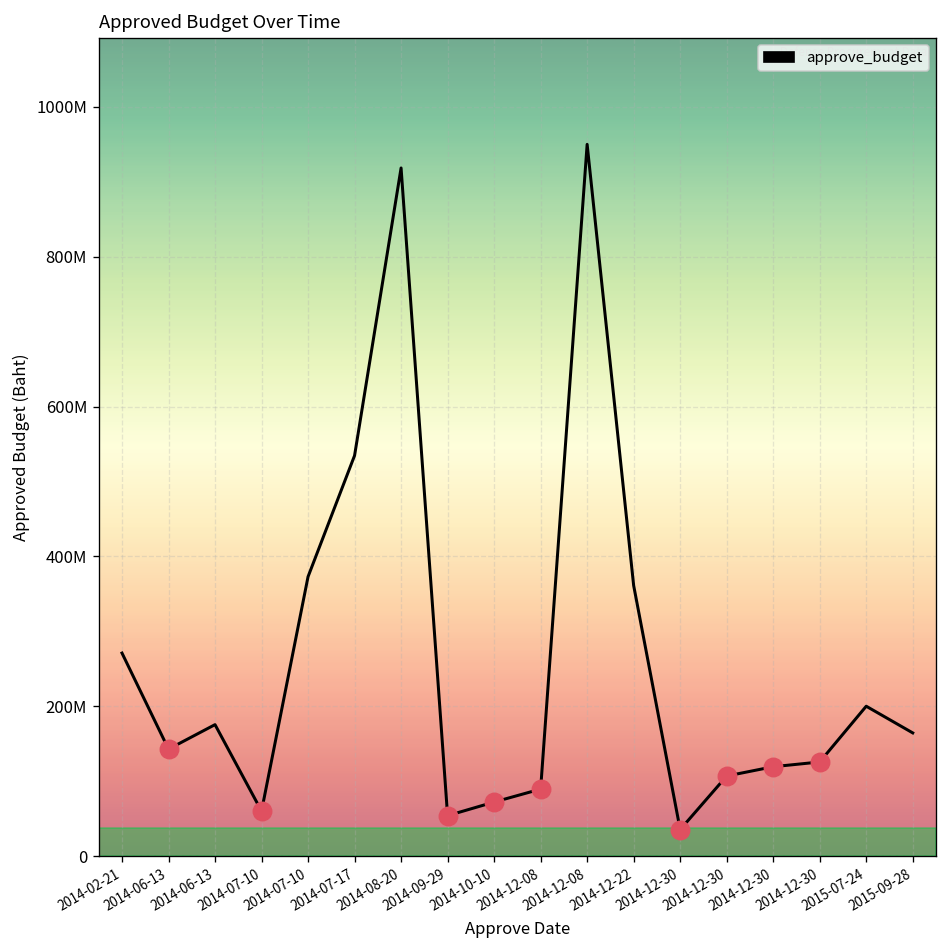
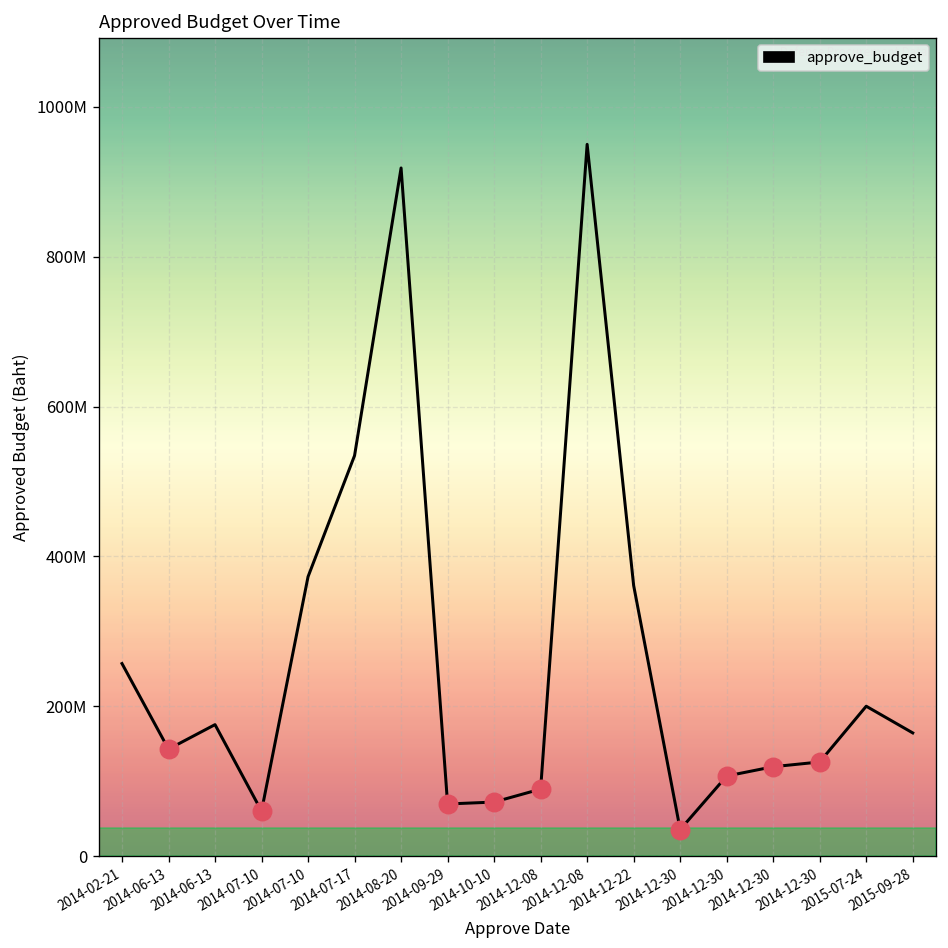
  {
    "approve_budget": {
-     "2014-02-21": 270000000,
+     "2014-02-21": 260000000,
      "2014-07-17": 530000000,
      "2014-08-20": 920000000,
-     "2014-09-29": 50000000,
+     "2014-09-29": 70000000,
      "2014-12-22": 360000000,
      "2015-07-24": 200000000,
      "2015-09-28": 160000000
    }
  }
